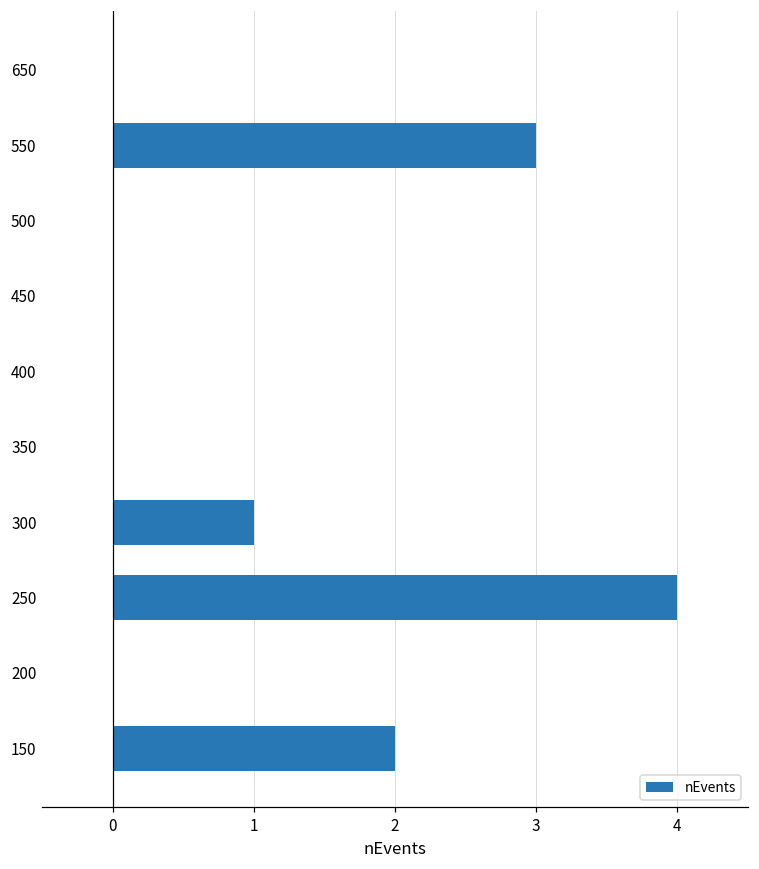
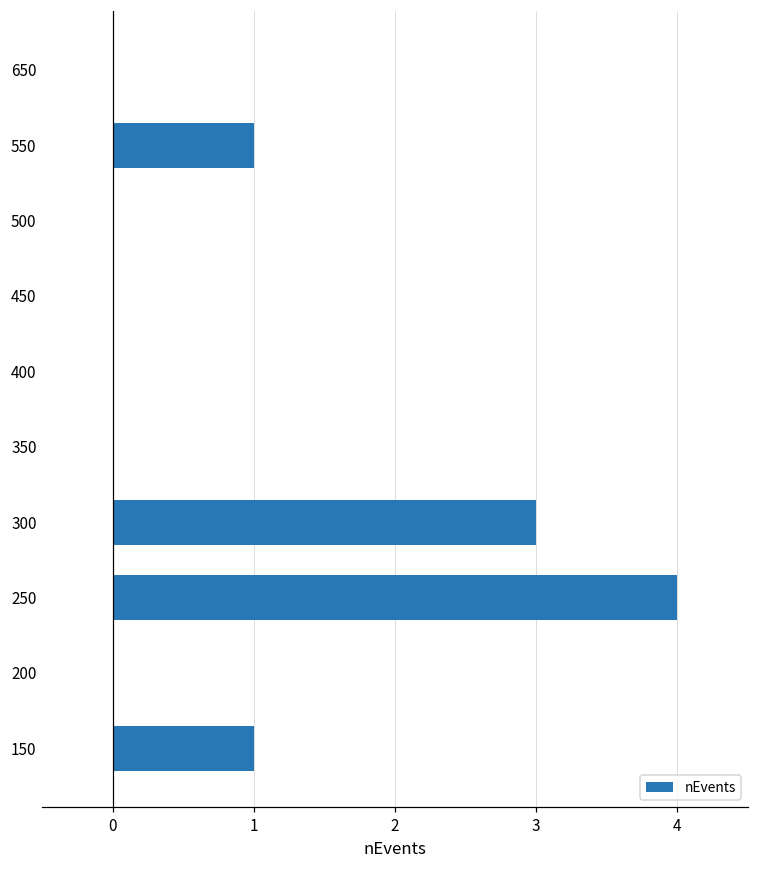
  {
    "650": 0,
-   "550": 3,
+   "550": 1,
    "500": 0,
    "450": 0,
    "400": 0,
    "350": 0,
-   "300": 1,
+   "300": 3,
    "250": 4,
    "200": 0,
-   "150": 2
+   "150": 1
  }
